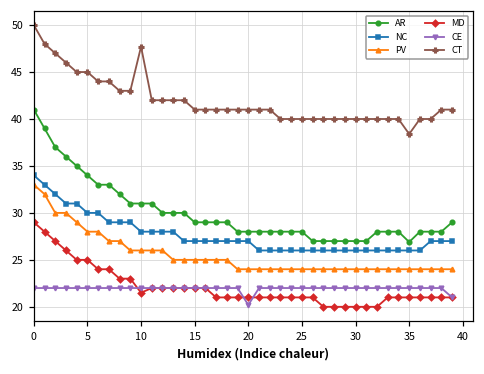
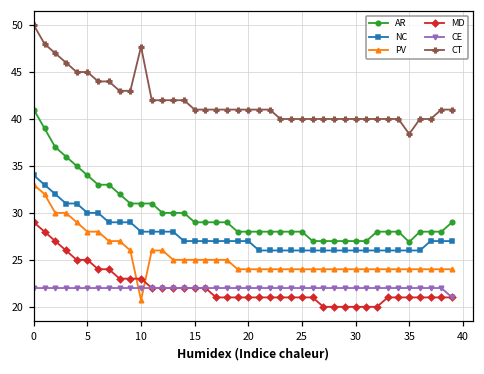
  {
    "AR": {
      "0": 41,
      "5": 34,
      "10": 31,
      "15": 29,
      "20": 28,
      "25": 28,
      "30": 27,
      "35": 27
    },
    "NC": {
      "0": 34,
      "5": 30,
      "10": 28,
      "15": 27,
      "20": 27,
      "25": 26,
      "30": 26,
      "35": 26
    },
    "PV": {
      "0": 33,
      "5": 28,
-     "10": 26,
+     "10": 21,
      "15": 25,
      "20": 24,
      "25": 24,
      "30": 24,
      "35": 24
    },
    "MD": {
      "0": 29,
      "5": 25,
-     "10": 22,
+     "10": 23,
      "20": 21,
      "25": 21,
      "30": 20,
      "35": 21
    },
    "CE": {
      "0": 22,
      "5": 22,
      "10": 22,
-     "20": 20,
+     "20": 22,
      "25": 22,
      "30": 22,
      "35": 22
    },
    "CT": {
      "0": 50,
      "5": 45,
      "10": 48,
      "15": 41,
      "20": 41,
      "25": 40,
      "30": 40,
      "35": 38
    }
  }
